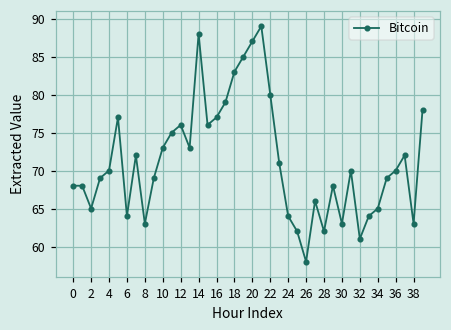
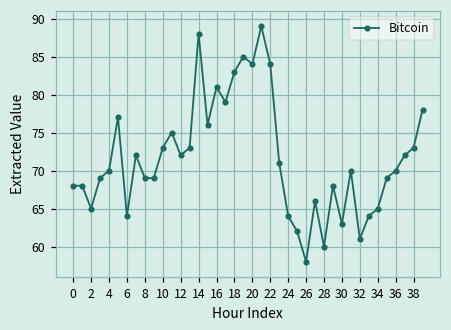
  {
    "0": 68,
    "2": 65,
    "4": 70,
    "6": 64,
-   "8": 63,
+   "8": 69,
    "10": 73,
-   "12": 76,
+   "12": 72,
    "14": 88,
-   "16": 77,
+   "16": 81,
    "18": 83,
-   "20": 87,
-   "22": 80,
+   "20": 84,
+   "22": 84,
    "24": 64,
    "26": 58,
-   "28": 62,
+   "28": 60,
    "30": 63,
    "32": 61,
    "34": 65,
    "36": 70,
-   "38": 63
+   "38": 73
  }
